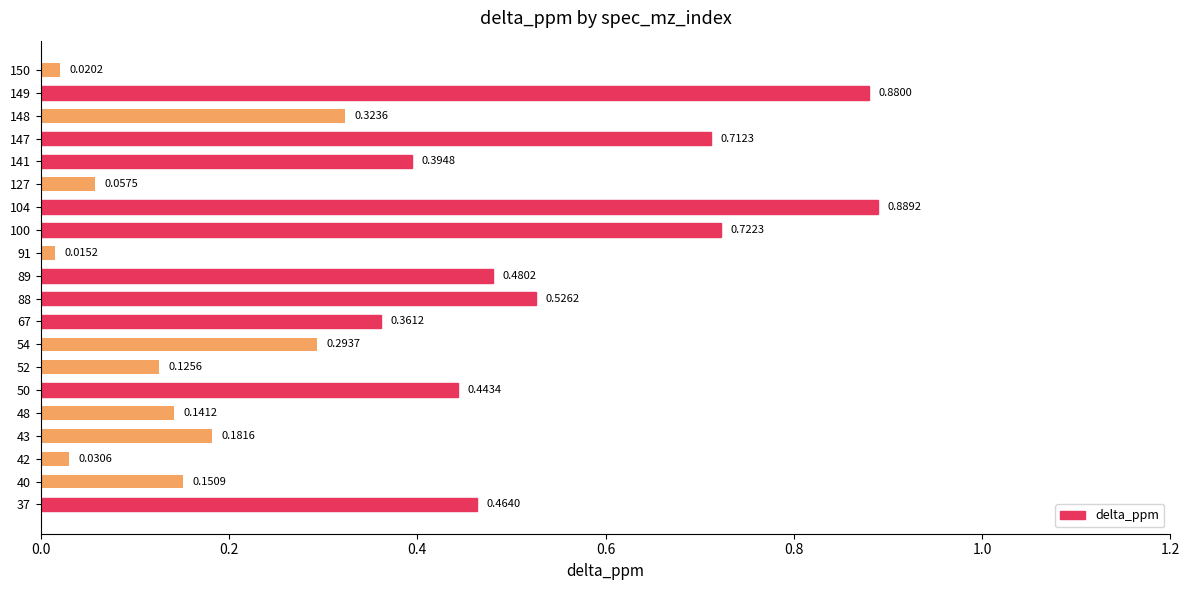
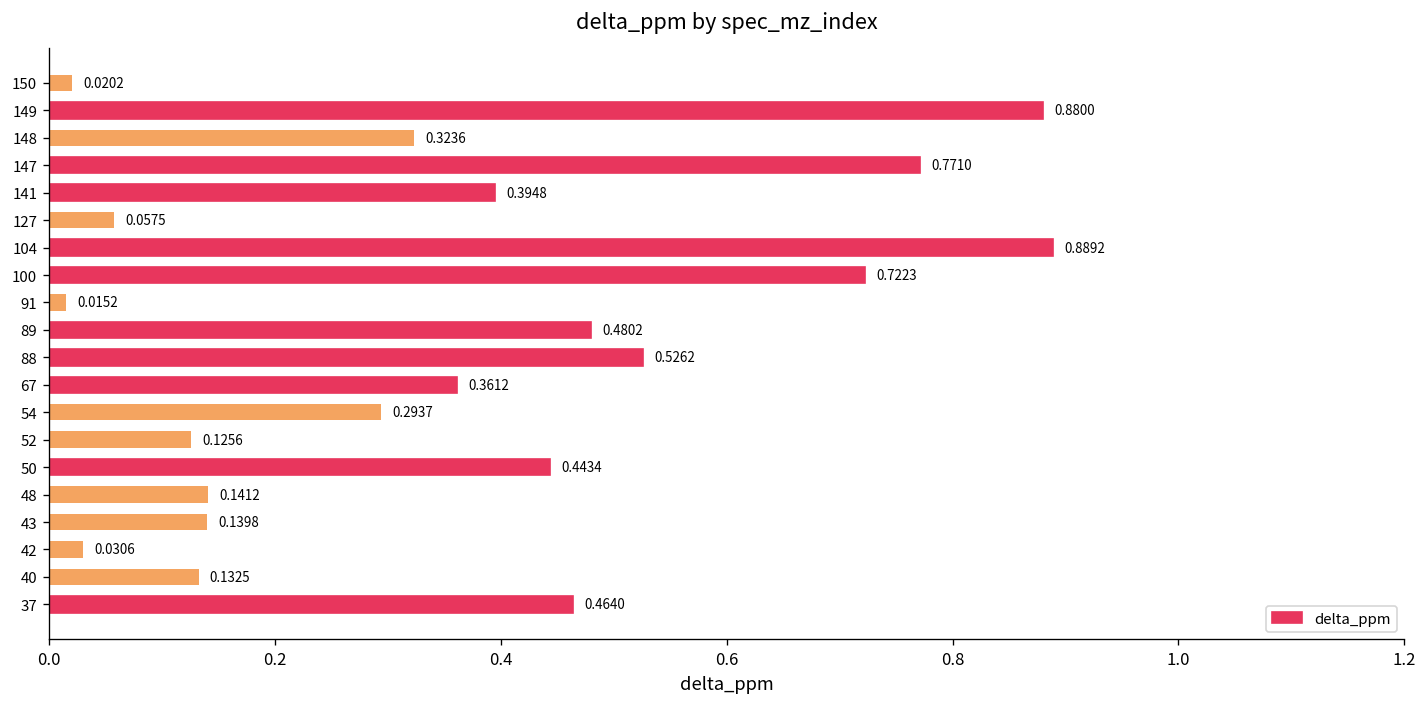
  {
    "150": 0.0202,
    "149": 0.8800,
    "148": 0.3236,
-   "147": 0.7123,
+   "147": 0.7710,
    "141": 0.3948,
    "127": 0.0575,
    "104": 0.8892,
    "100": 0.7223,
    "91": 0.0152,
    "89": 0.4802,
    "88": 0.5262,
    "67": 0.3612,
    "54": 0.2937,
    "52": 0.1256,
    "50": 0.4434,
    "48": 0.1412,
-   "43": 0.1816,
+   "43": 0.1398,
    "42": 0.0306,
-   "40": 0.1509,
+   "40": 0.1325,
    "37": 0.4640
  }
